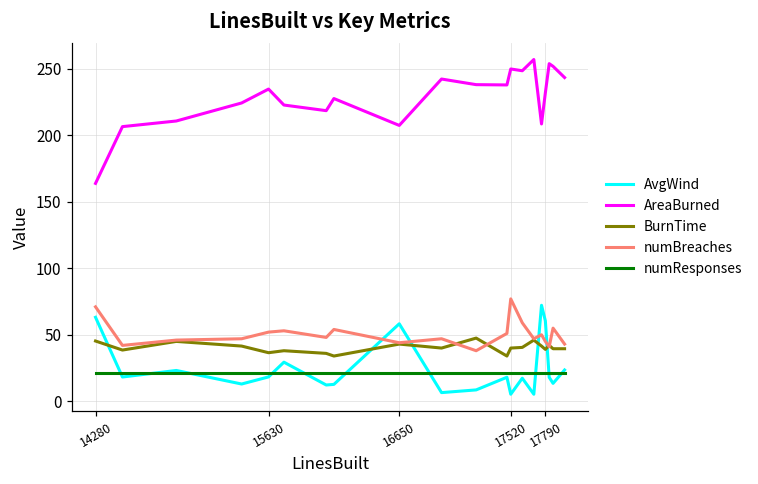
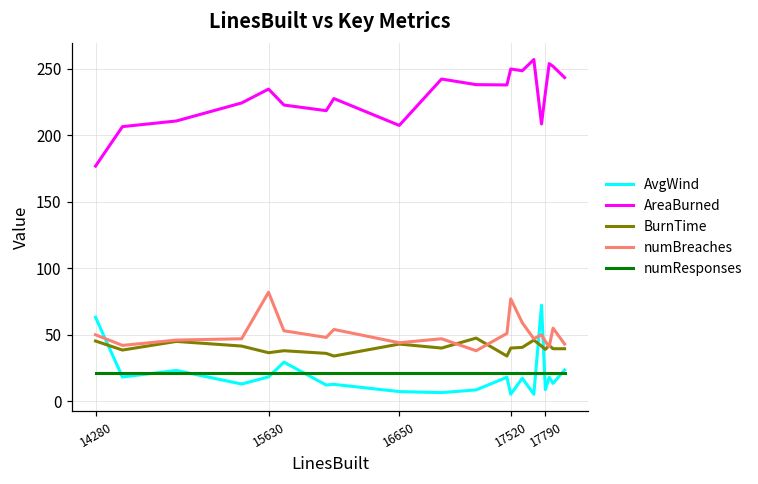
  {
    "AvgWind": {
      "14280": 63,
      "15630": 18,
-     "16650": 58,
+     "16650": 7,
      "17520": 5,
-     "17790": 61
+     "17790": 9
    },
    "AreaBurned": {
-     "14280": 164,
+     "14280": 177,
      "15630": 235,
      "16650": 208,
      "17520": 250,
      "17790": 232
    },
    "BurnTime": {
      "14280": 45,
      "15630": 37,
      "17520": 40,
      "17790": 39
    },
    "numBreaches": {
-     "14280": 71,
-     "15630": 52,
+     "14280": 50,
+     "15630": 82,
      "17520": 77,
      "17790": 45
    },
    "numResponses": {
      "14280": 21,
      "15630": 21,
      "16650": 21,
      "17520": 21,
      "17790": 21
    }
  }
